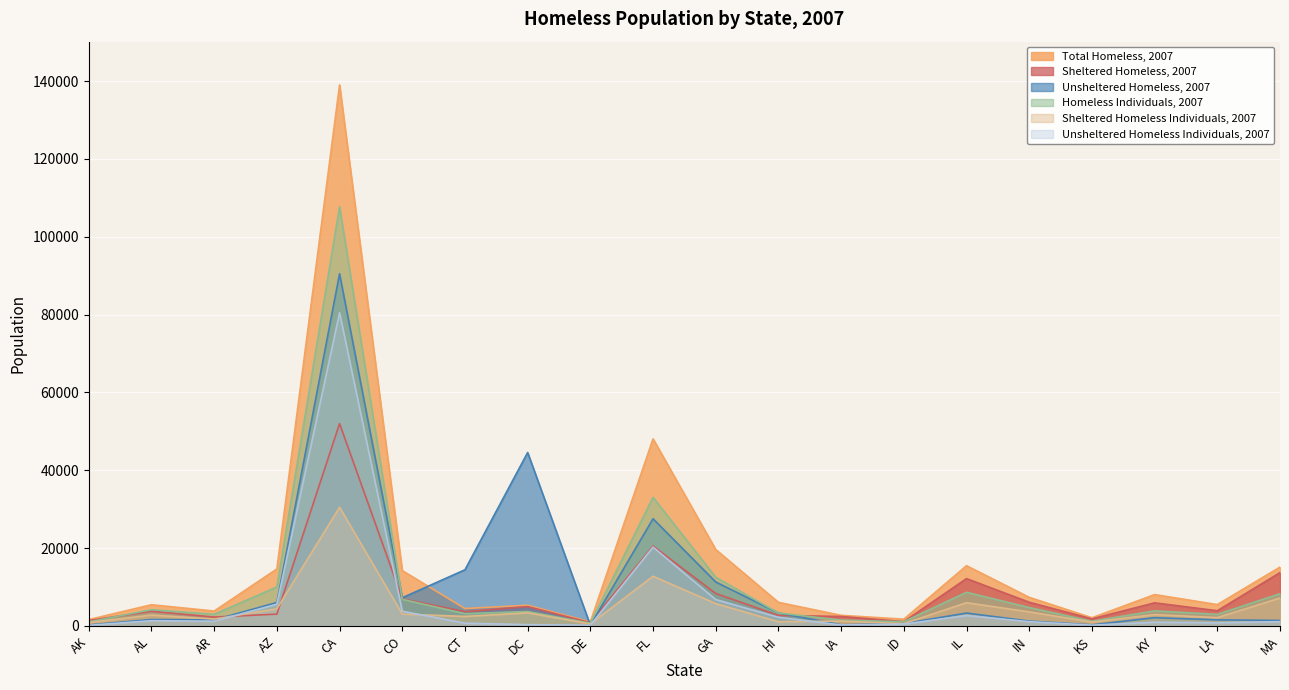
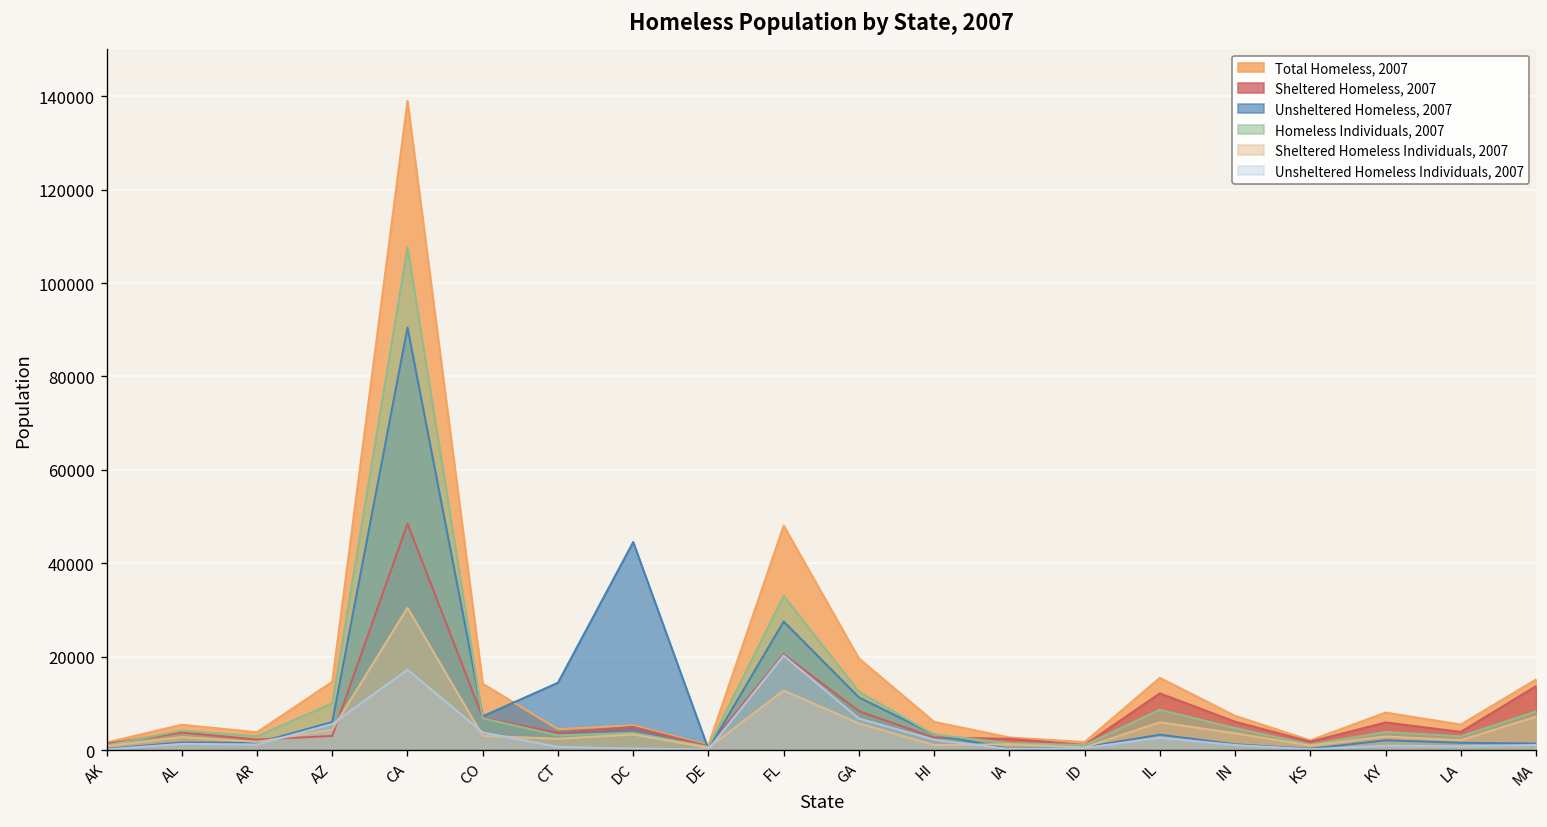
  {
    "Sheltered Homeless, 2007": {
      "AZ": 3000,
-     "CA": 52000,
+     "CA": 49000,
      "GA": 8000,
      "IL": 12000,
      "IN": 6000,
      "KY": 6000,
      "LA": 4000,
      "MA": 14000
    },
    "Unsheltered Homeless, 2007": {
      "CA": 90000,
      "CT": 14000,
      "DC": 45000,
      "FL": 28000,
      "GA": 11000,
      "KY": 2000
    },
    "Homeless Individuals, 2007": {
      "AR": 3000,
      "AZ": 10000,
      "CA": 108000,
      "FL": 33000,
      "GA": 13000,
      "IL": 9000,
      "IN": 5000,
      "KY": 4000,
      "LA": 3000,
      "MA": 8000
    },
    "Unsheltered Homeless Individuals, 2007": {
-     "CA": 80000,
+     "CA": 17000,
      "CO": 4000,
      "CT": 1000,
      "DC": 0,
      "GA": 7000,
      "KY": 1000,
      "LA": 1000
    }
  }
